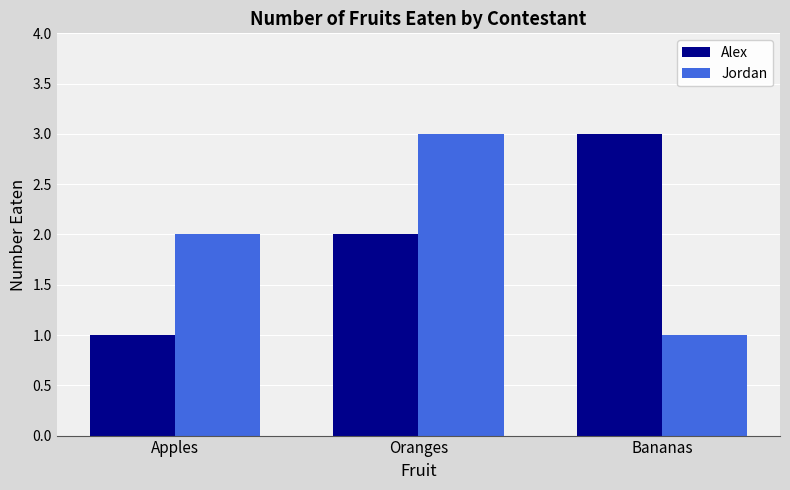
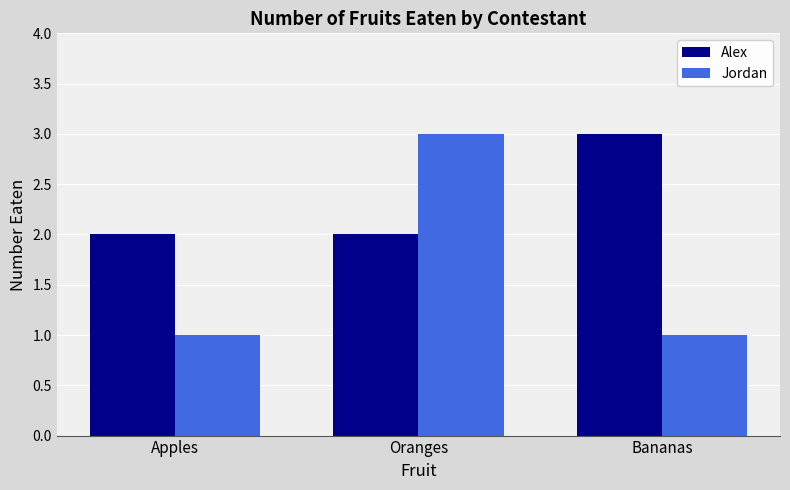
  {
    "Alex": {
-     "Apples": 1,
+     "Apples": 2,
      "Oranges": 2,
      "Bananas": 3
    },
    "Jordan": {
-     "Apples": 2,
+     "Apples": 1,
      "Oranges": 3,
      "Bananas": 1
    }
  }
